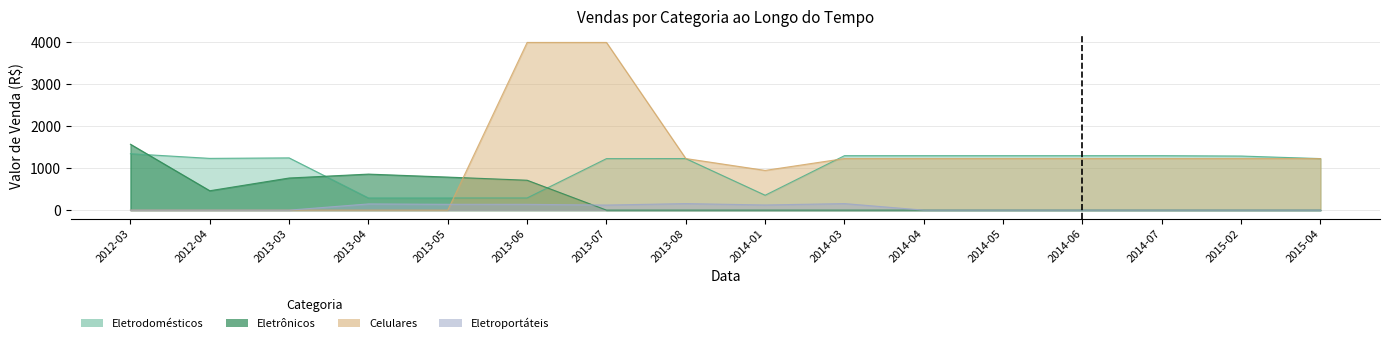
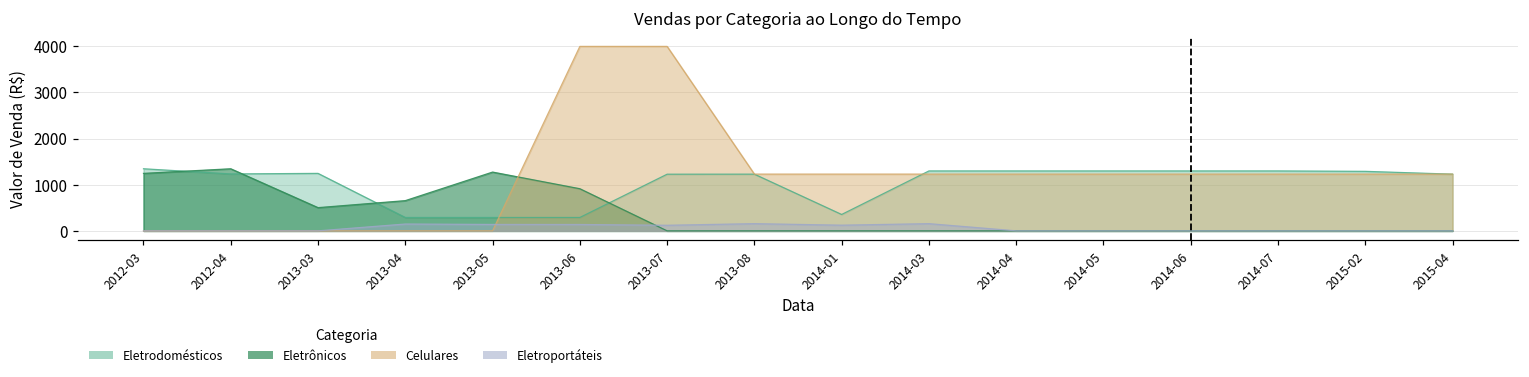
  {
    "Eletrônicos": {
-     "2012-03": 1600,
-     "2012-04": 500,
-     "2013-03": 800,
-     "2013-04": 900,
-     "2013-05": 800,
-     "2013-06": 700,
+     "2012-03": 1200,
+     "2012-04": 1300,
+     "2013-03": 500,
+     "2013-04": 700,
+     "2013-05": 1300,
+     "2013-06": 900,
      "2013-07": 0,
      "2013-08": 0,
      "2014-01": 0,
      "2014-03": 0
    },
    "Celulares": {
      "2013-04": 0,
      "2013-05": 0,
      "2013-06": 4000,
      "2013-07": 4000,
-     "2014-01": 900,
+     "2014-01": 1200,
      "2014-03": 1200,
      "2014-04": 1200,
      "2014-05": 1200,
      "2014-06": 1200,
      "2014-07": 1200
    }
  }
